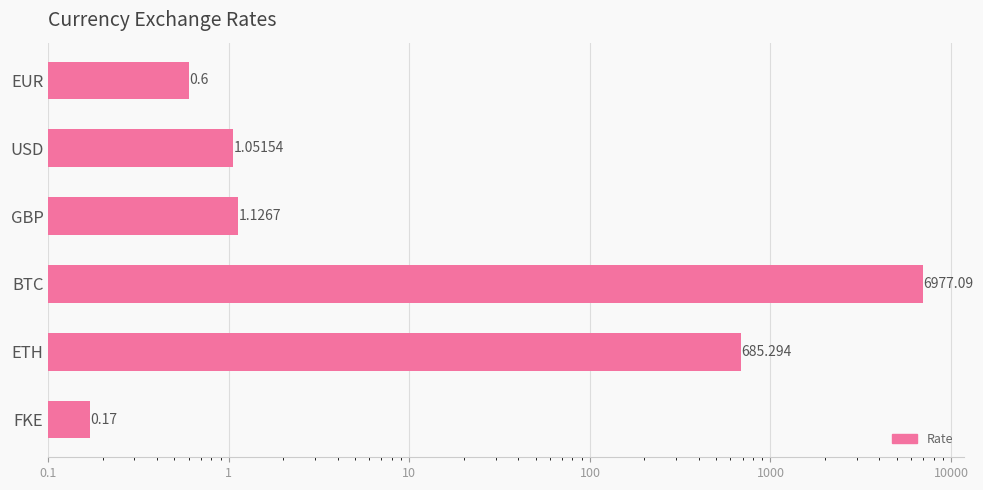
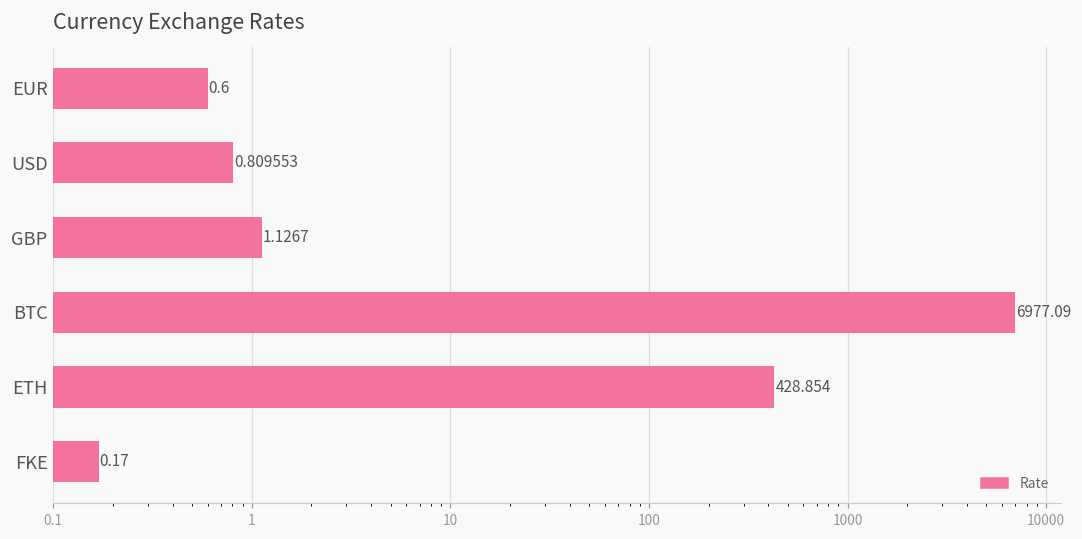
  {
    "EUR": 0.6,
-   "USD": 1.05154,
+   "USD": 0.809553,
    "GBP": 1.1267,
    "BTC": 6977.09,
-   "ETH": 685.294,
+   "ETH": 428.854,
    "FKE": 0.17
  }
